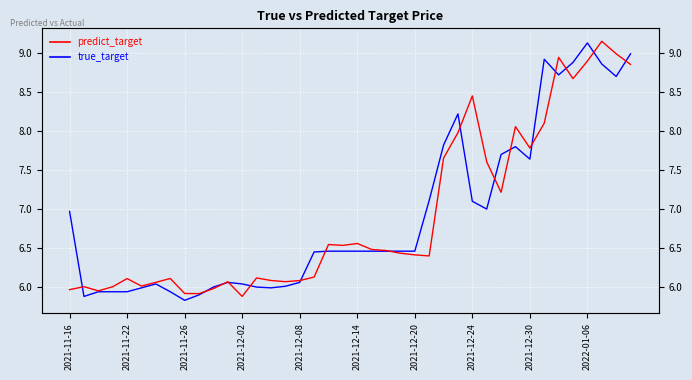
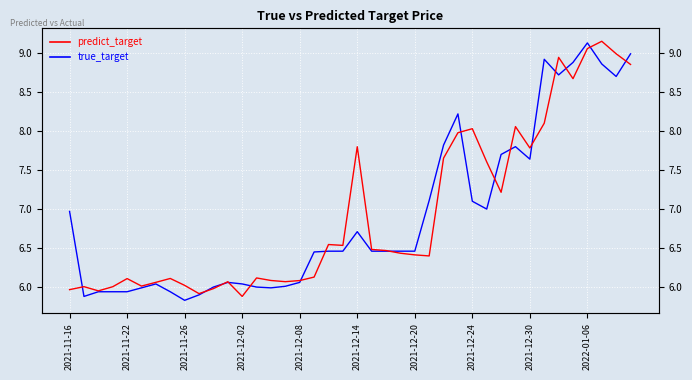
  {
    "true_target": {
      "2021-11-16": 7.0,
      "2021-11-22": 5.9,
      "2021-11-26": 5.8,
      "2021-12-02": 6.0,
-     "2021-12-14": 6.5,
+     "2021-12-14": 6.7,
      "2021-12-20": 6.5,
      "2021-12-24": 7.1,
      "2021-12-30": 7.6,
      "2022-01-06": 9.1
    },
    "predict_target": {
      "2021-11-16": 6.0,
      "2021-11-22": 6.1,
-     "2021-11-26": 5.9,
+     "2021-11-26": 6.0,
      "2021-12-02": 5.9,
-     "2021-12-14": 6.6,
+     "2021-12-14": 7.8,
      "2021-12-20": 6.4,
-     "2021-12-24": 8.5,
+     "2021-12-24": 8.0,
      "2021-12-30": 7.8,
-     "2022-01-06": 8.9
+     "2022-01-06": 9.1
    }
  }
